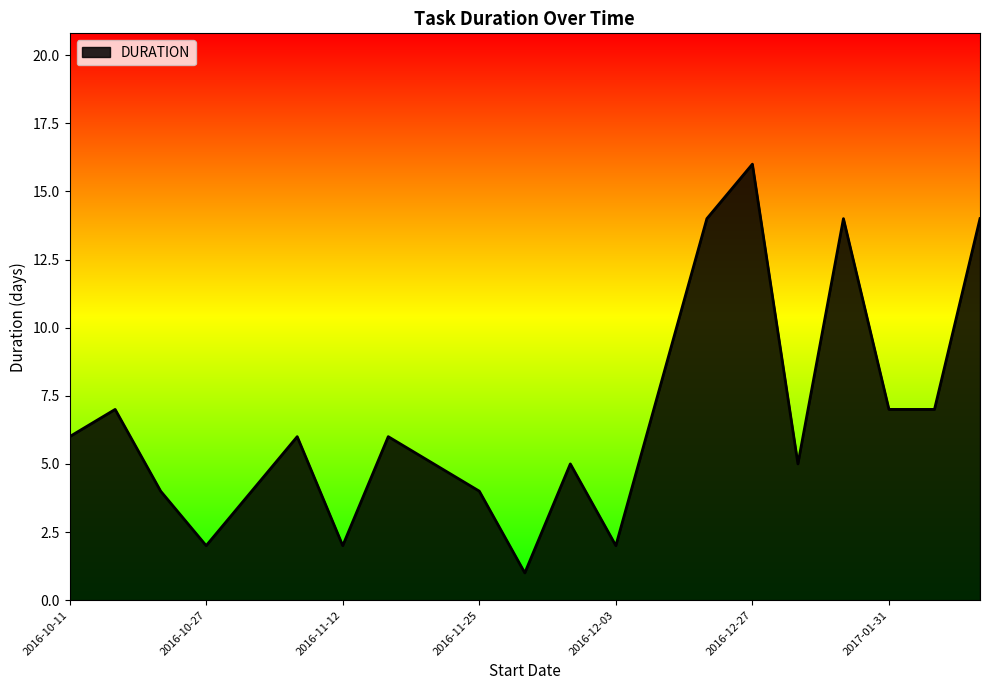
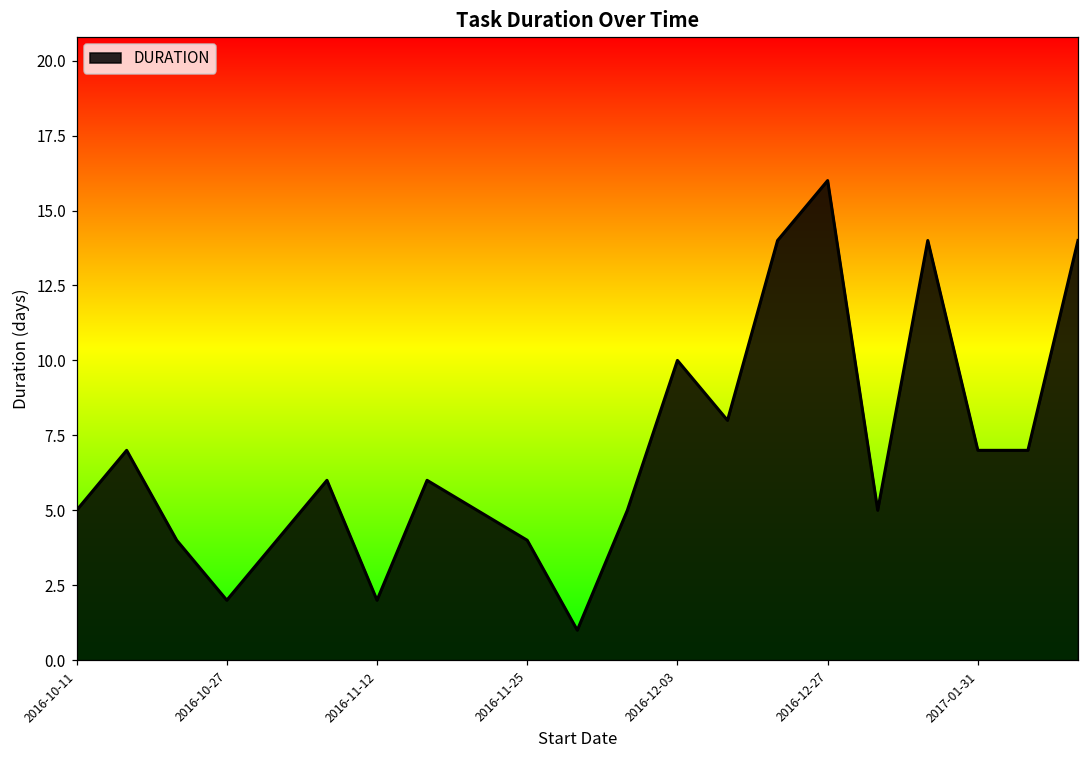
  {
-   "2016-10-11": 6,
+   "2016-10-11": 5,
    "2016-10-27": 2,
    "2016-11-12": 2,
    "2016-11-25": 4,
-   "2016-12-03": 2,
+   "2016-12-03": 10,
    "2016-12-27": 16,
    "2017-01-31": 7
  }
